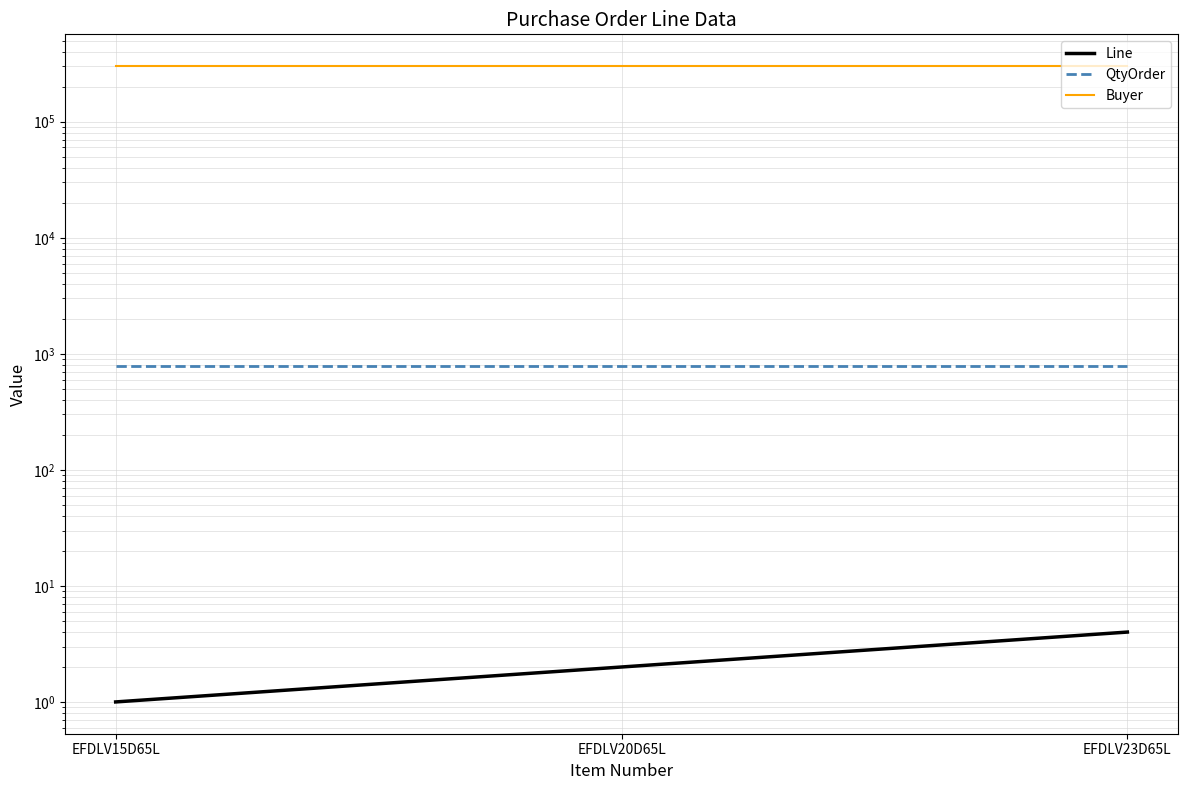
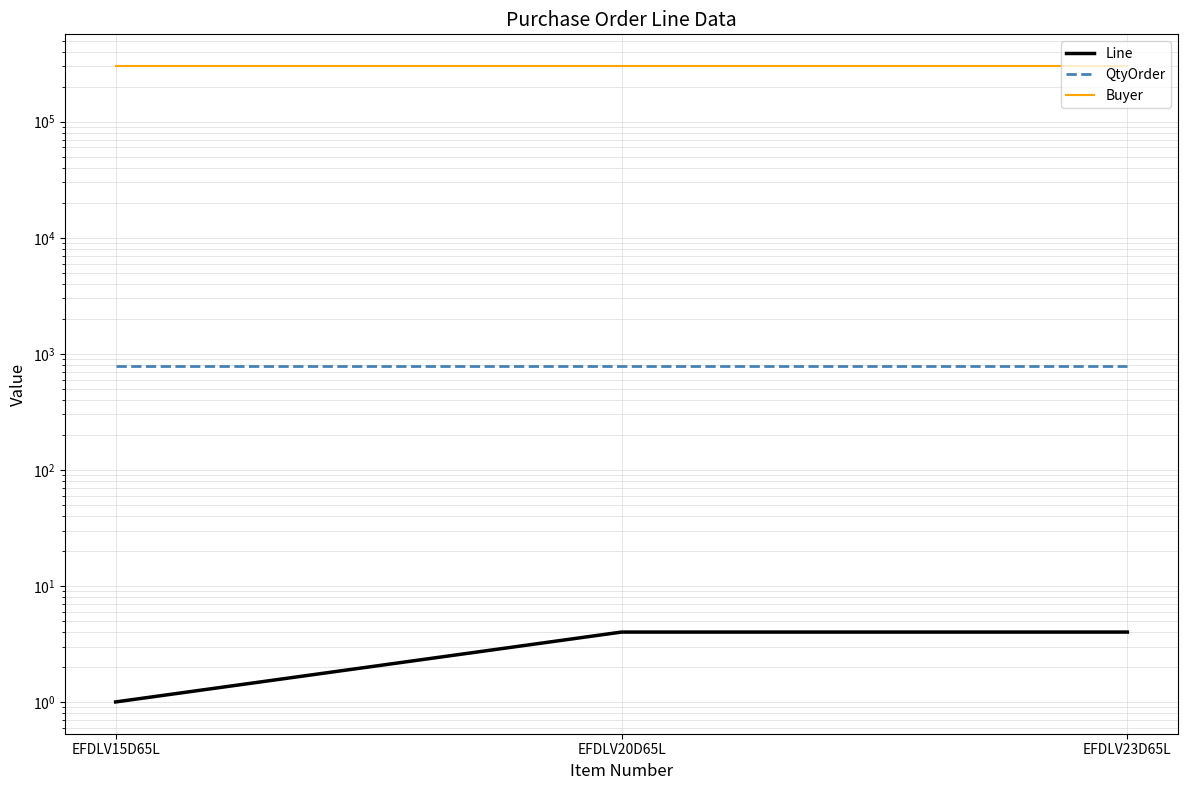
  {
    "Line": {
      "EFDLV15D65L": 1,
-     "EFDLV20D65L": 2,
+     "EFDLV20D65L": 4,
      "EFDLV23D65L": 4
    },
    "QtyOrder": {
      "EFDLV15D65L": 800,
      "EFDLV20D65L": 800,
      "EFDLV23D65L": 800
    },
    "Buyer": {
      "EFDLV15D65L": 300000,
      "EFDLV20D65L": 300000
    }
  }
